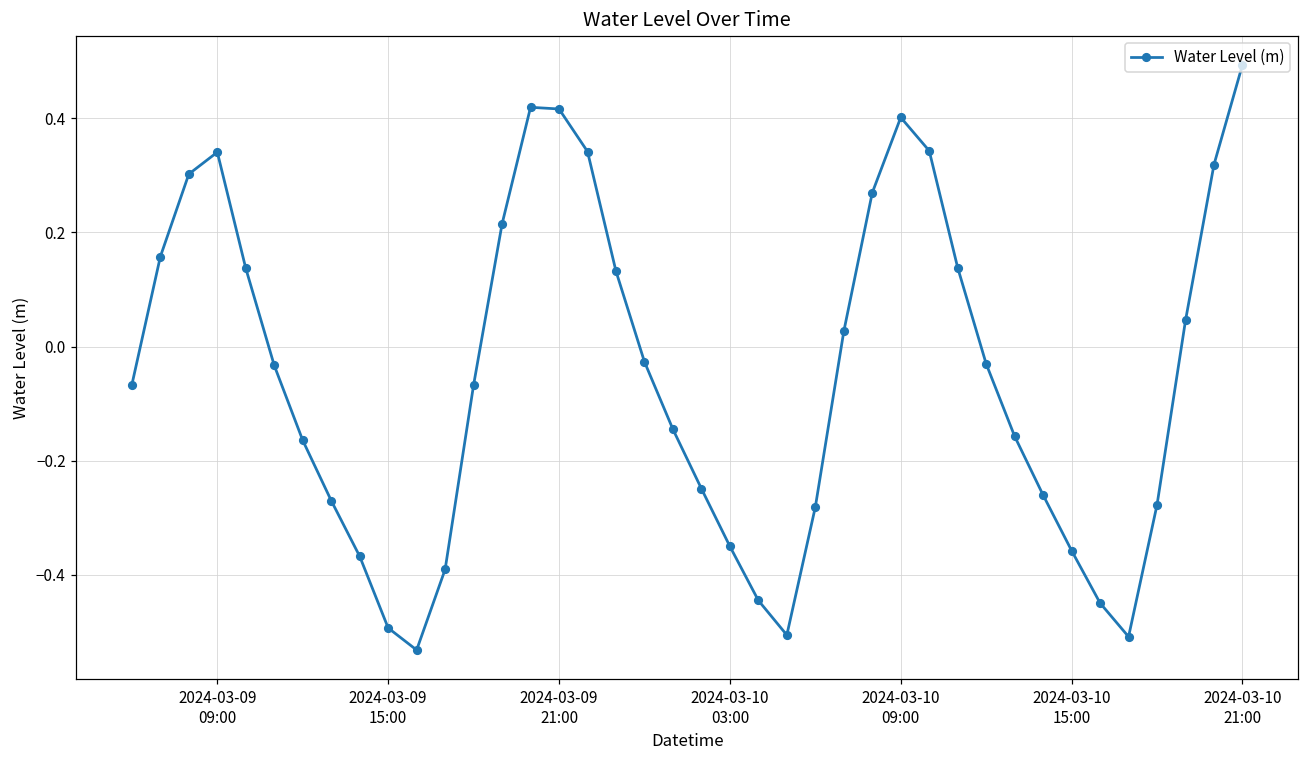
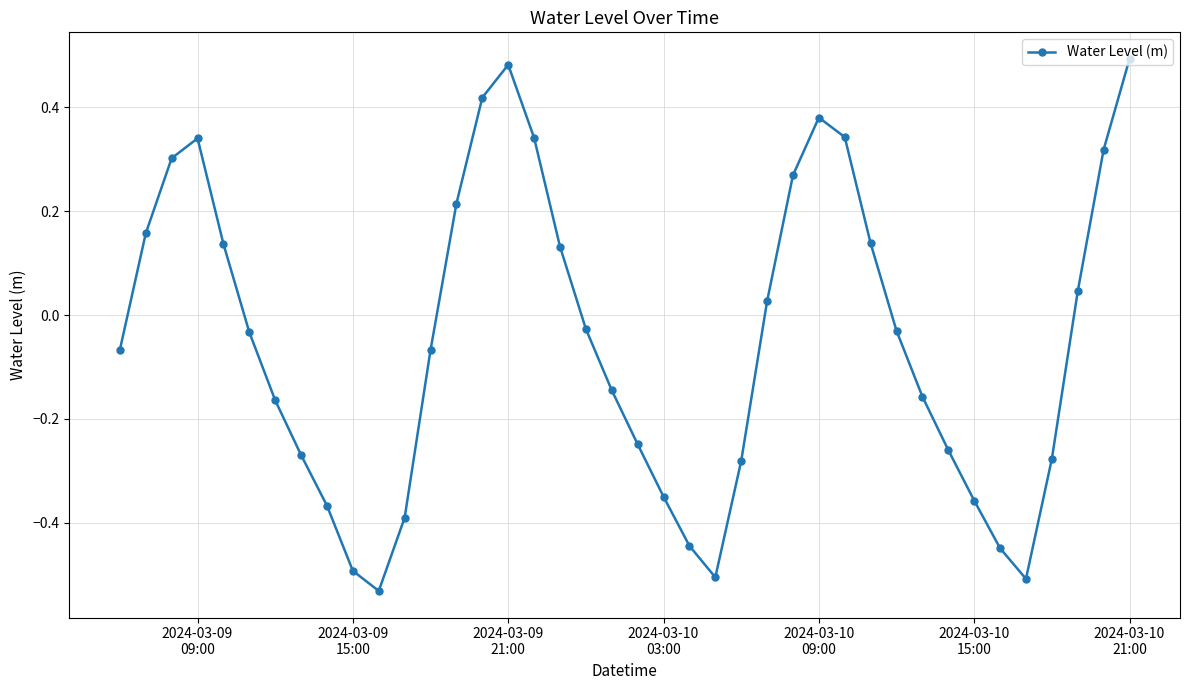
  {
    "2024-03-09 09:00": 0.34,
    "2024-03-09 15:00": -0.49,
-   "2024-03-09 21:00": 0.42,
+   "2024-03-09 21:00": 0.48,
    "2024-03-10 03:00": -0.35,
-   "2024-03-10 09:00": 0.40,
+   "2024-03-10 09:00": 0.38,
    "2024-03-10 15:00": -0.36
  }
